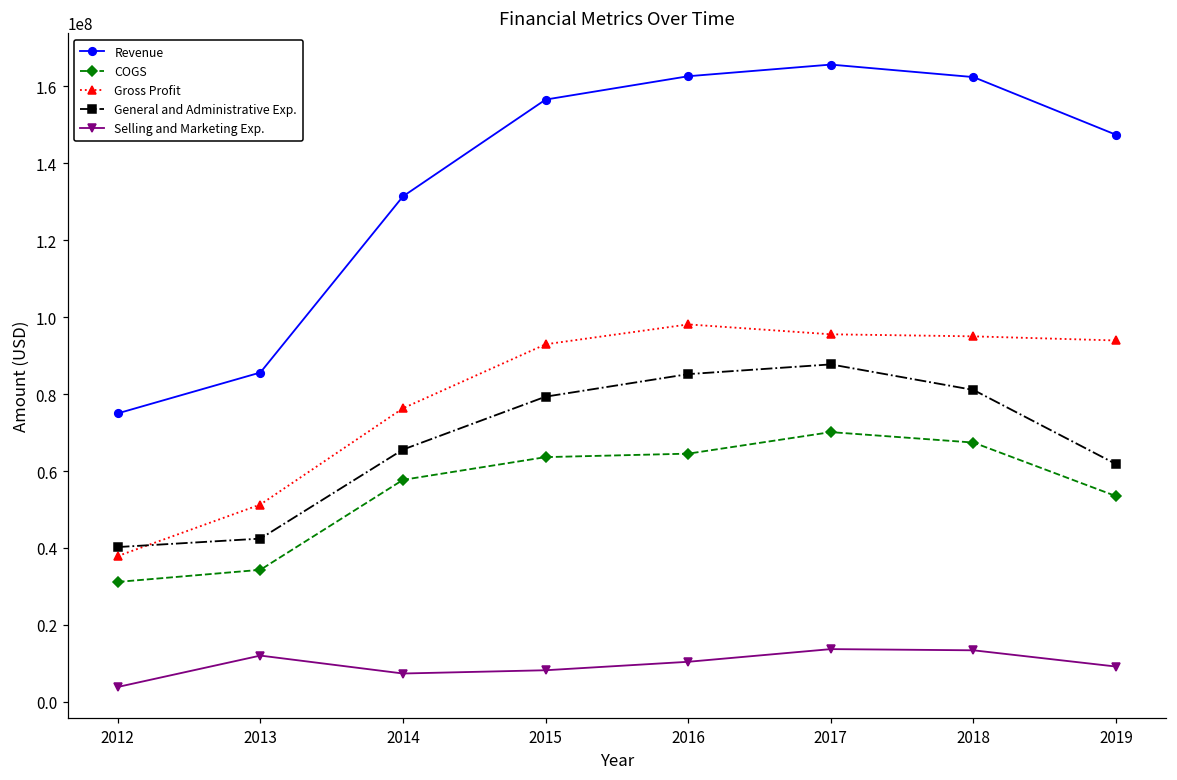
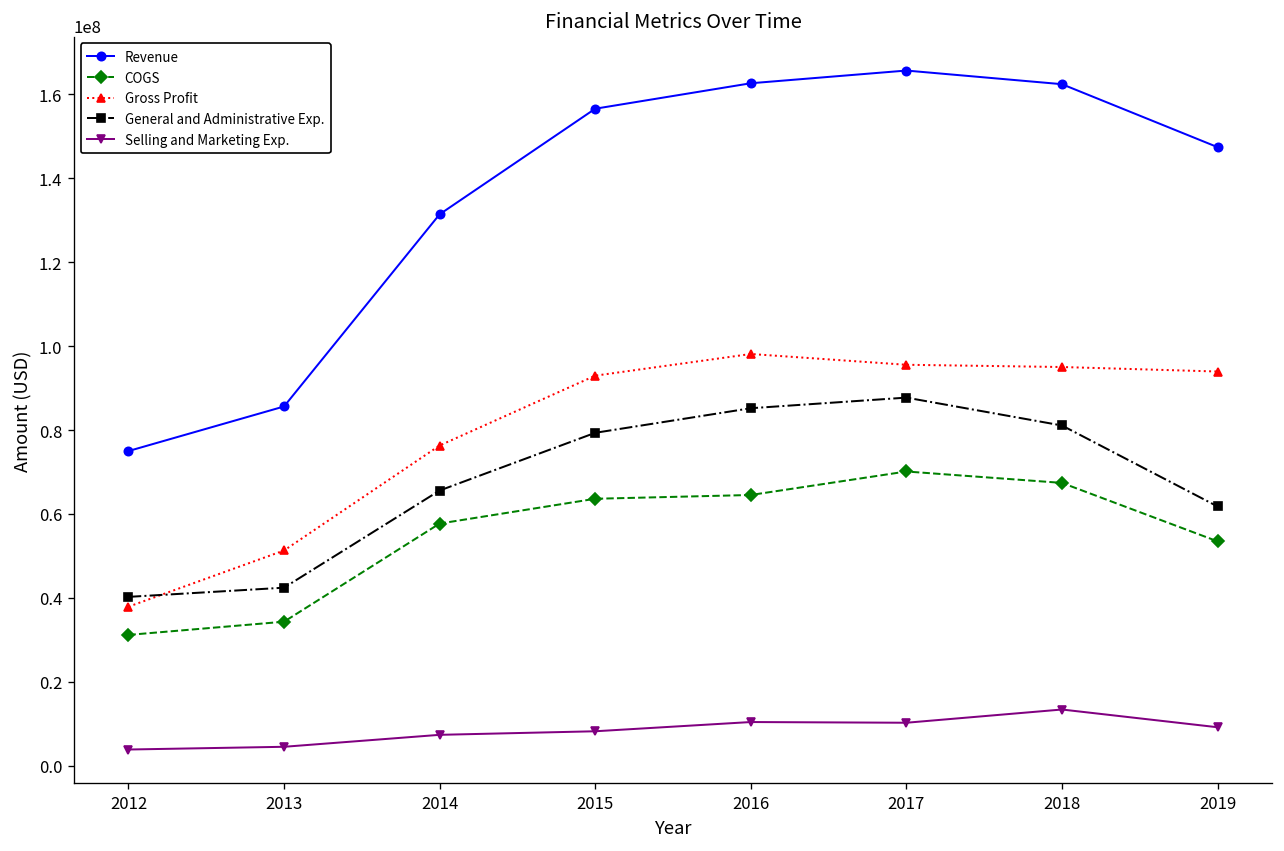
  {
    "Revenue": {
      "2012": 75000000,
      "2013": 86000000,
      "2014": 131000000,
      "2015": 157000000,
      "2016": 163000000,
      "2017": 166000000,
      "2018": 162000000,
      "2019": 147000000
    },
    "COGS": {
      "2012": 31000000,
      "2013": 34000000,
      "2014": 58000000,
      "2015": 64000000,
      "2016": 65000000,
      "2017": 70000000,
      "2018": 67000000,
      "2019": 53000000
    },
    "Gross Profit": {
      "2012": 38000000,
      "2013": 51000000,
      "2014": 76000000,
      "2015": 93000000,
      "2016": 98000000,
      "2017": 96000000,
      "2018": 95000000,
      "2019": 94000000
    },
    "General and Administrative Exp.": {
      "2012": 40000000,
      "2013": 42000000,
      "2014": 66000000,
      "2015": 79000000,
      "2016": 85000000,
      "2017": 88000000,
      "2018": 81000000,
      "2019": 62000000
    },
    "Selling and Marketing Exp.": {
      "2012": 4000000,
-     "2013": 12000000,
+     "2013": 5000000,
      "2014": 7000000,
      "2015": 8000000,
      "2016": 10000000,
-     "2017": 14000000,
+     "2017": 10000000,
      "2018": 13000000,
      "2019": 9000000
    }
  }
